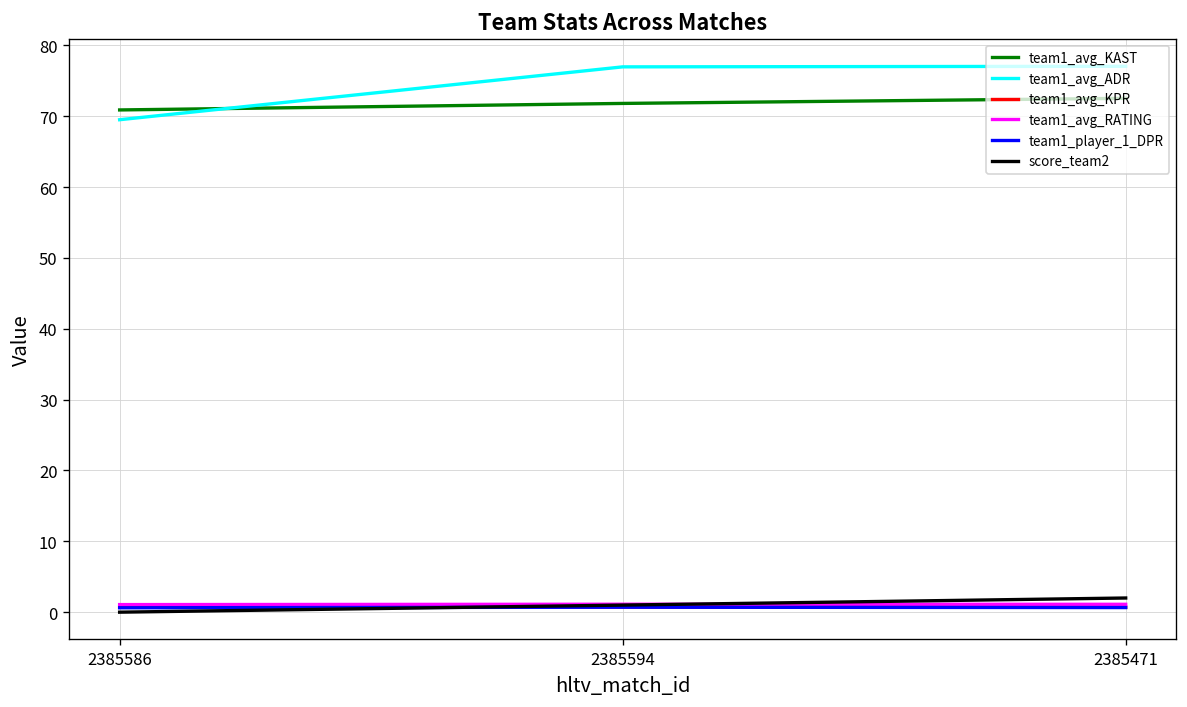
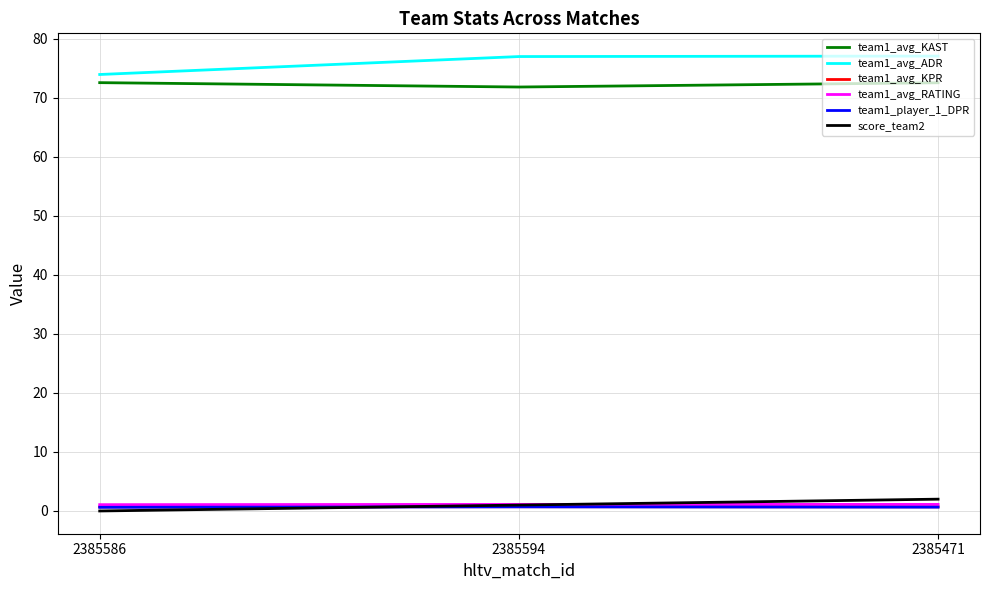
  {
    "team1_avg_KAST": {
-     "2385586": 71,
+     "2385586": 73,
      "2385594": 72
    },
    "team1_avg_ADR": {
-     "2385586": 70,
+     "2385586": 74,
      "2385594": 77
    },
    "team1_player_1_DPR": {
      "2385586": 1,
      "2385471": 1
    },
    "score_team2": {
      "2385586": 0,
      "2385471": 2
    }
  }
